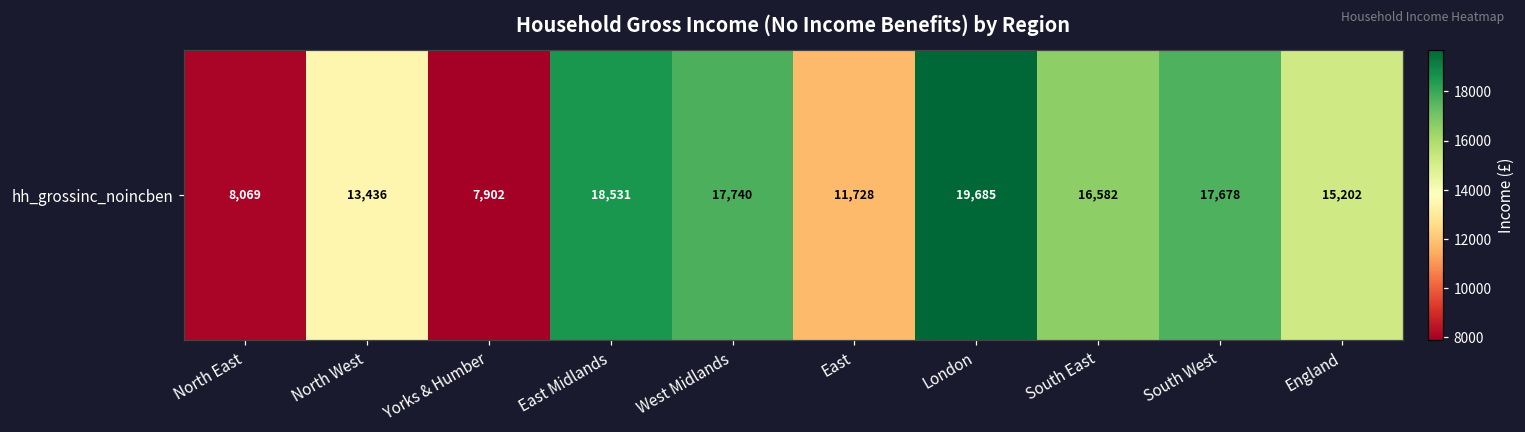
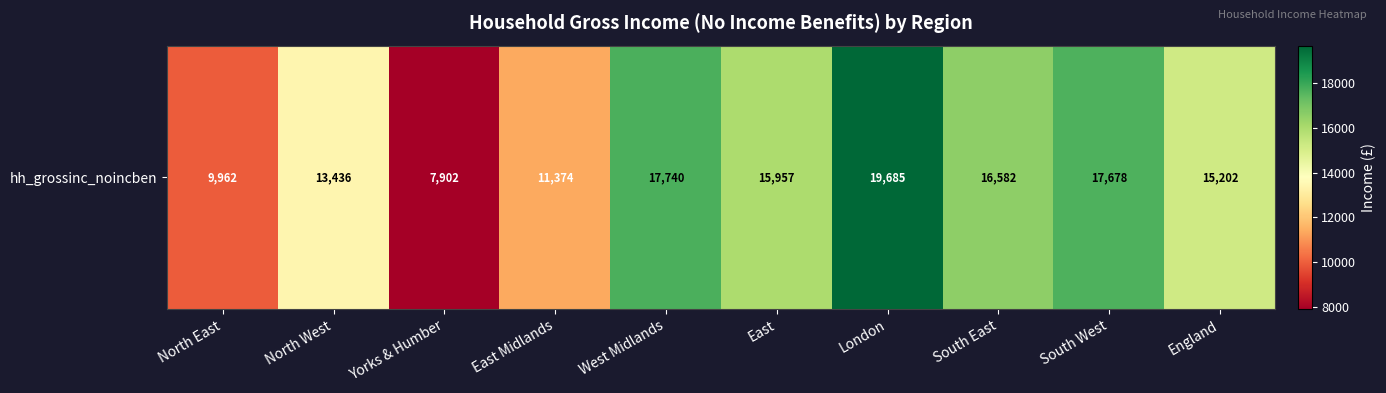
  {
    "hh_grossinc_noincben": {
-     "North East": "8,069",
+     "North East": "9,962",
      "North West": "13,436",
      "Yorks & Humber": "7,902",
-     "East Midlands": "18,531",
+     "East Midlands": "11,374",
      "West Midlands": "17,740",
-     "East": "11,728",
+     "East": "15,957",
      "London": "19,685",
      "South East": "16,582",
      "South West": "17,678",
      "England": "15,202"
    }
  }
